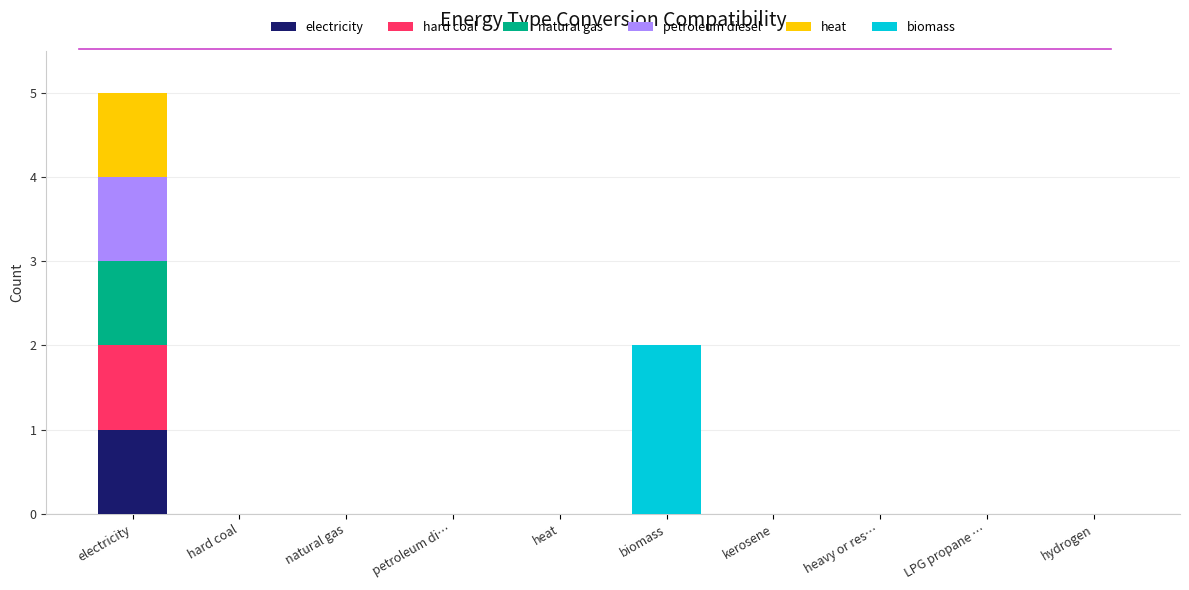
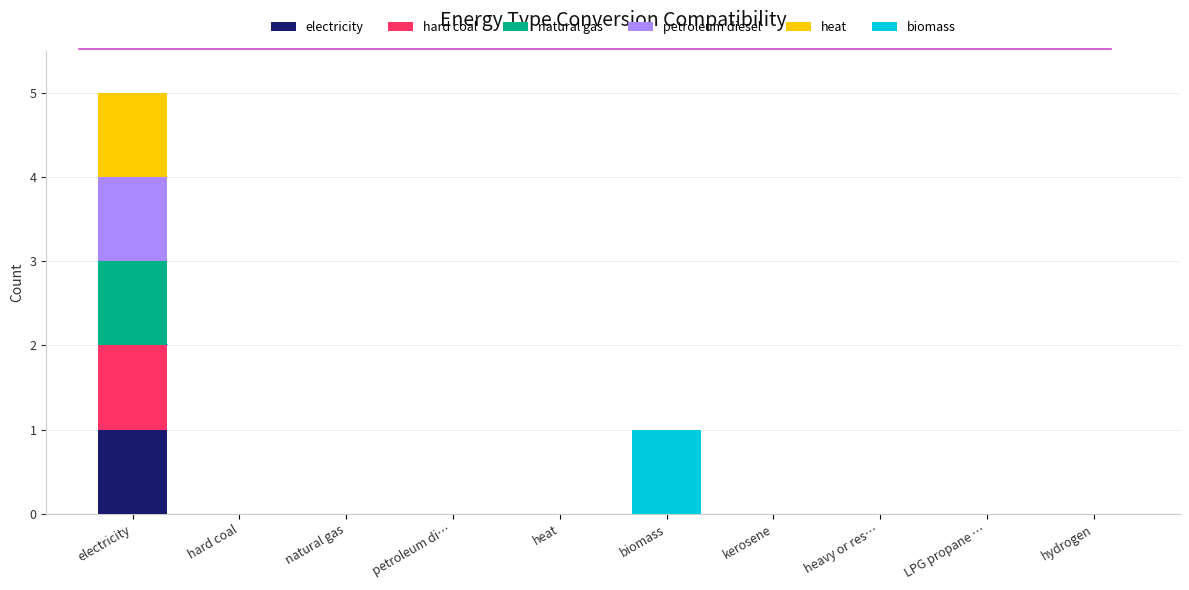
  {
    "electricity": {
      "electricity": 1,
      "hard coal": 0,
      "natural gas": 0,
      "petroleum di…": 0,
      "heat": 0,
      "biomass": 0,
      "kerosene": 0,
      "heavy or res…": 0,
      "LPG propane …": 0,
      "hydrogen": 0
    },
    "natural gas": {
      "electricity": 1,
      "hard coal": 0,
      "natural gas": 0,
      "petroleum di…": 0,
      "heat": 0,
      "biomass": 0,
      "kerosene": 0,
      "heavy or res…": 0,
      "LPG propane …": 0,
      "hydrogen": 0
    },
    "petroleum diesel": {
      "electricity": 1,
      "hard coal": 0,
      "natural gas": 0,
      "petroleum di…": 0,
      "heat": 0,
      "biomass": 0,
      "kerosene": 0,
      "heavy or res…": 0,
      "LPG propane …": 0,
      "hydrogen": 0
    },
    "heat": {
      "electricity": 1,
      "hard coal": 0,
      "natural gas": 0,
      "petroleum di…": 0,
      "heat": 0,
      "biomass": 0,
      "kerosene": 0,
      "heavy or res…": 0,
      "LPG propane …": 0,
      "hydrogen": 0
    },
    "biomass": {
      "electricity": 0,
      "hard coal": 0,
      "natural gas": 0,
      "petroleum di…": 0,
      "heat": 0,
-     "biomass": 2,
+     "biomass": 1,
      "kerosene": 0,
      "heavy or res…": 0,
      "LPG propane …": 0,
      "hydrogen": 0
    }
  }
